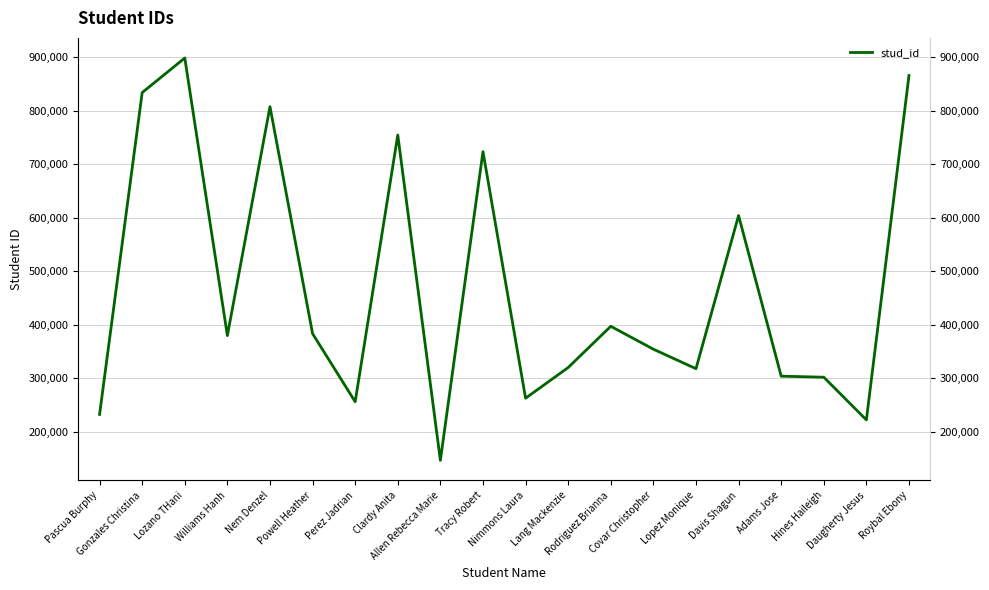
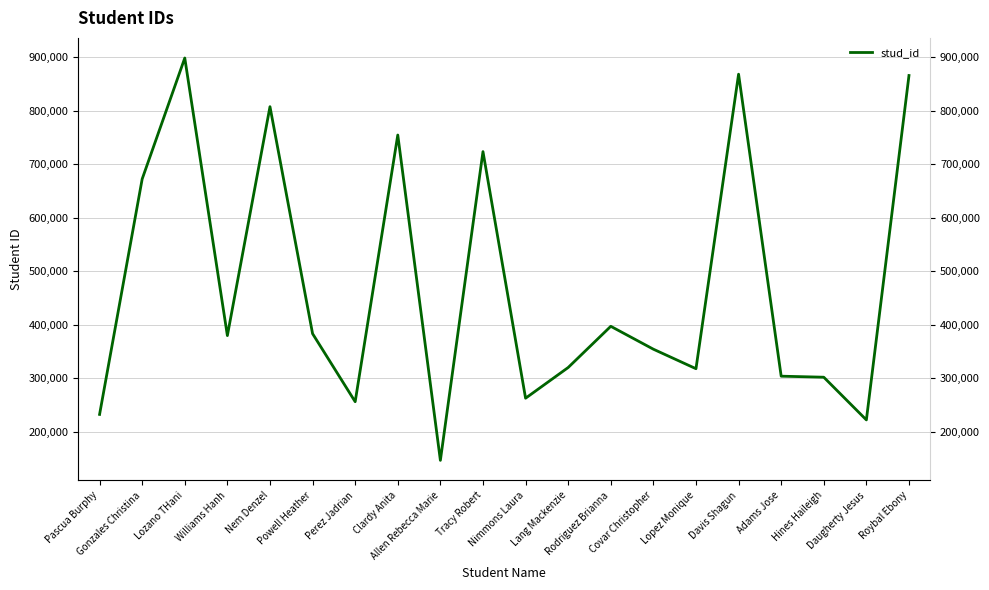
  {
    "Pascua Burphy": "230,000",
-   "Gonzales Christina": "830,000",
+   "Gonzales Christina": "670,000",
    "Lozano THani": "900,000",
    "Williams Hanh": "380,000",
    "Nem Denzel": "810,000",
    "Powell Heather": "380,000",
    "Perez Jadrian": "260,000",
    "Clardy Anita": "750,000",
    "Allen Rebecca Marie": "150,000",
    "Tracy Robert": "720,000",
    "Nimmons Laura": "260,000",
    "Lang Mackenzie": "320,000",
    "Rodriguez Brianna": "400,000",
    "Covar Christopher": "350,000",
    "Lopez Monique": "320,000",
-   "Davis Shagun": "600,000",
+   "Davis Shagun": "870,000",
    "Adams Jose": "300,000",
    "Hines Haileigh": "300,000",
    "Daugherty Jesus": "220,000",
    "Roybal Ebony": "870,000"
  }
